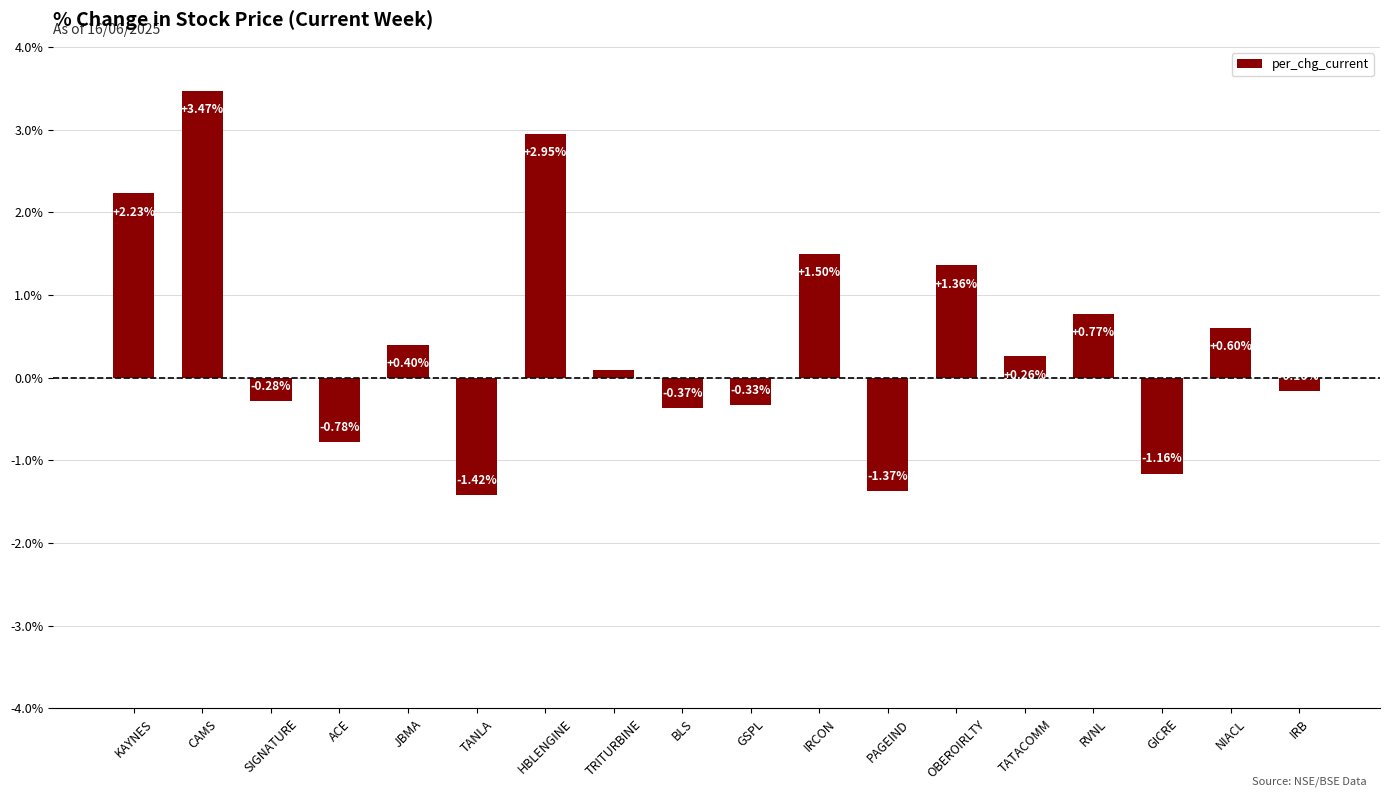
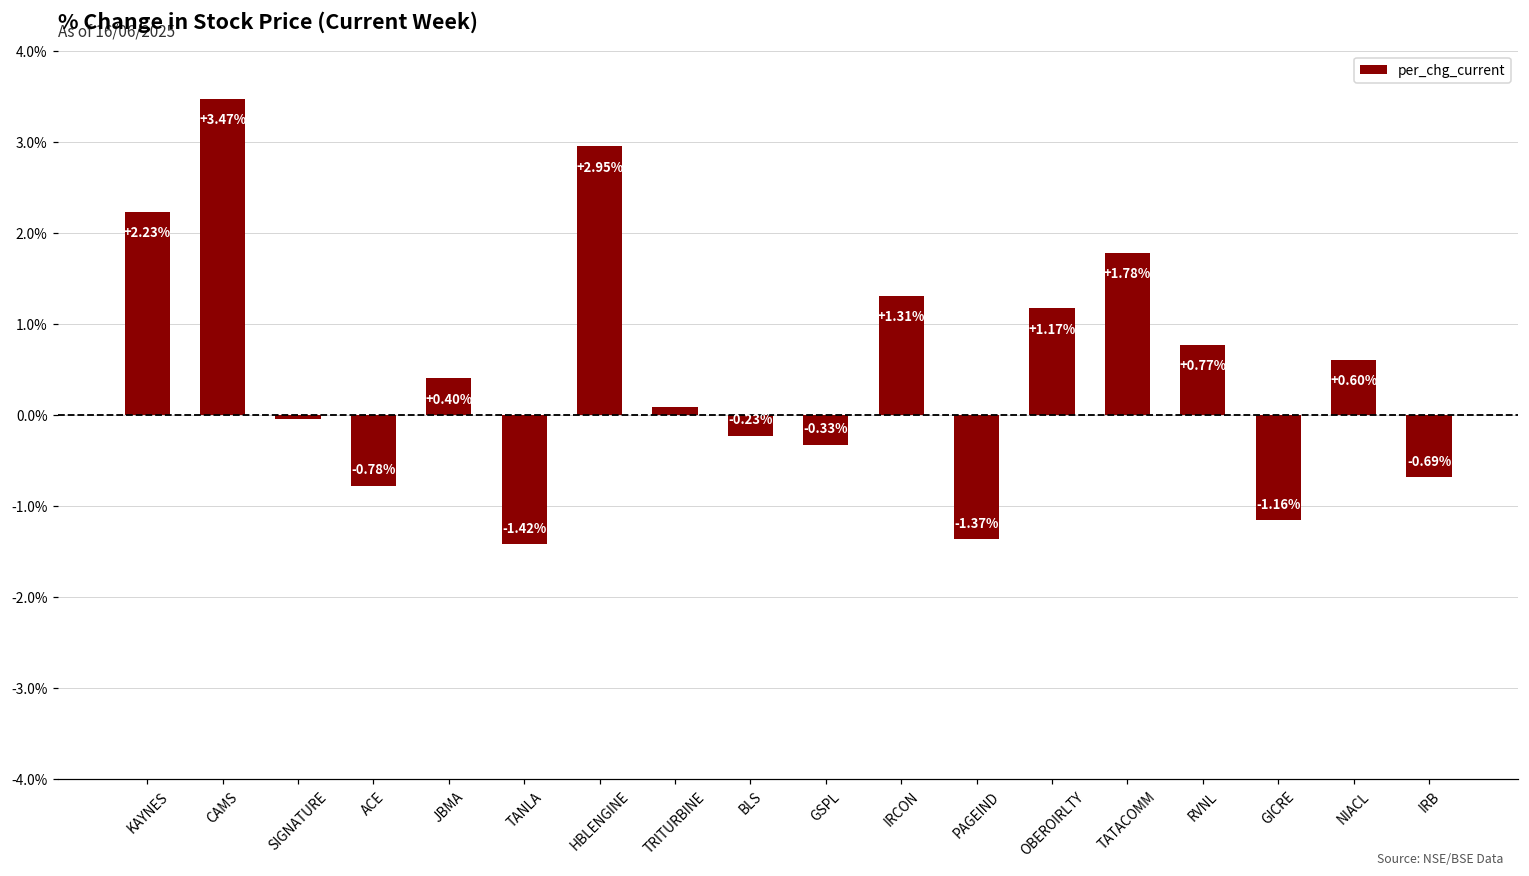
  {
    "KAYNES": "+2.23%",
    "CAMS": "+3.47%",
-   "SIGNATURE": "-0.3%",
+   "SIGNATURE": "-0.1%",
    "ACE": "-0.78%",
    "JBMA": "+0.40%",
    "TANLA": "-1.42%",
    "HBLENGINE": "+2.95%",
-   "BLS": "-0.37%",
+   "BLS": "-0.23%",
    "GSPL": "-0.33%",
-   "IRCON": "+1.50%",
+   "IRCON": "+1.31%",
    "PAGEIND": "-1.37%",
-   "OBEROIRLTY": "+1.36%",
-   "TATACOMM": "+0.26%",
+   "OBEROIRLTY": "+1.17%",
+   "TATACOMM": "+1.78%",
    "RVNL": "+0.77%",
    "GICRE": "-1.16%",
    "NIACL": "+0.60%",
-   "IRB": "-0.2%"
+   "IRB": "-0.7%"
  }
